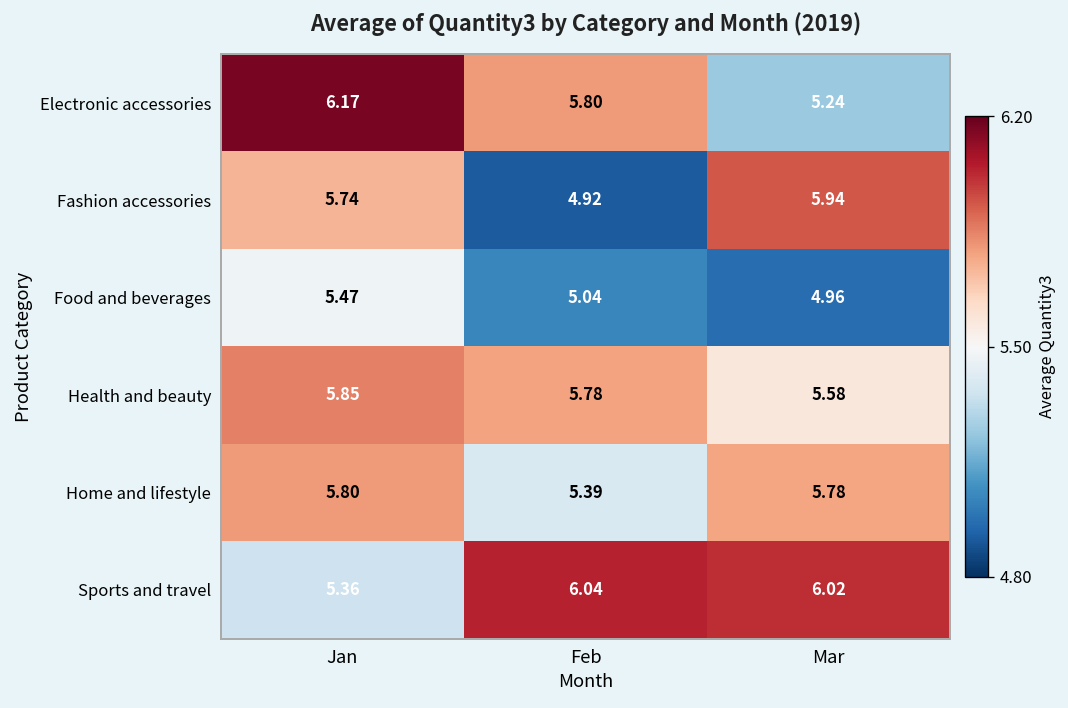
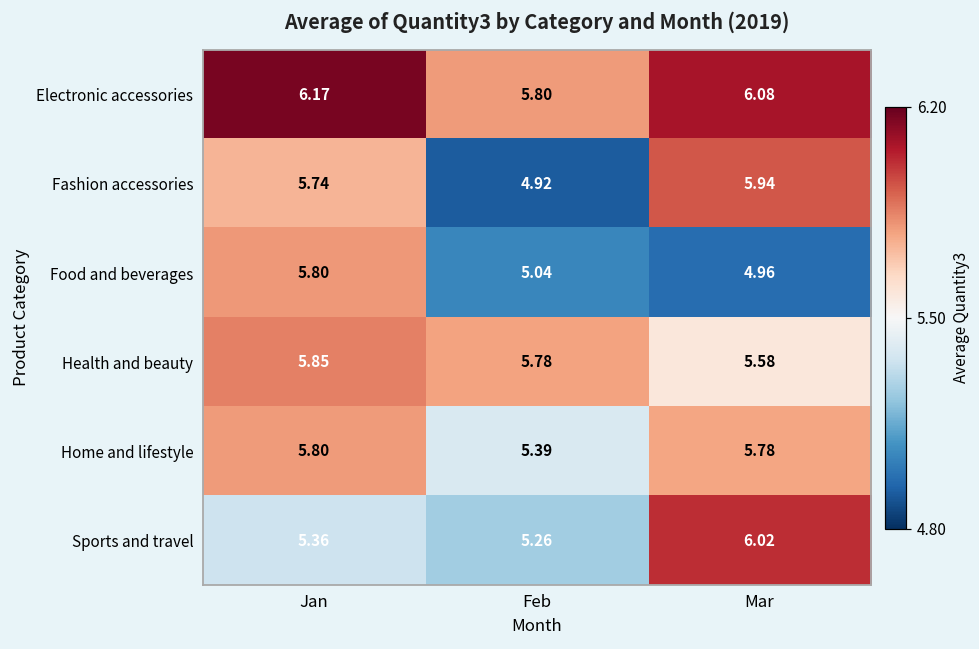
  {
    "Electronic accessories": {
      "Jan": 6.17,
      "Feb": 5.80,
-     "Mar": 5.24
+     "Mar": 6.08
    },
    "Fashion accessories": {
      "Jan": 5.74,
      "Feb": 4.92,
      "Mar": 5.94
    },
    "Food and beverages": {
-     "Jan": 5.47,
+     "Jan": 5.80,
      "Feb": 5.04,
      "Mar": 4.96
    },
    "Health and beauty": {
      "Jan": 5.85,
      "Feb": 5.78,
      "Mar": 5.58
    },
    "Home and lifestyle": {
      "Jan": 5.80,
      "Feb": 5.39,
      "Mar": 5.78
    },
    "Sports and travel": {
      "Jan": 5.36,
-     "Feb": 6.04,
+     "Feb": 5.26,
      "Mar": 6.02
    }
  }
